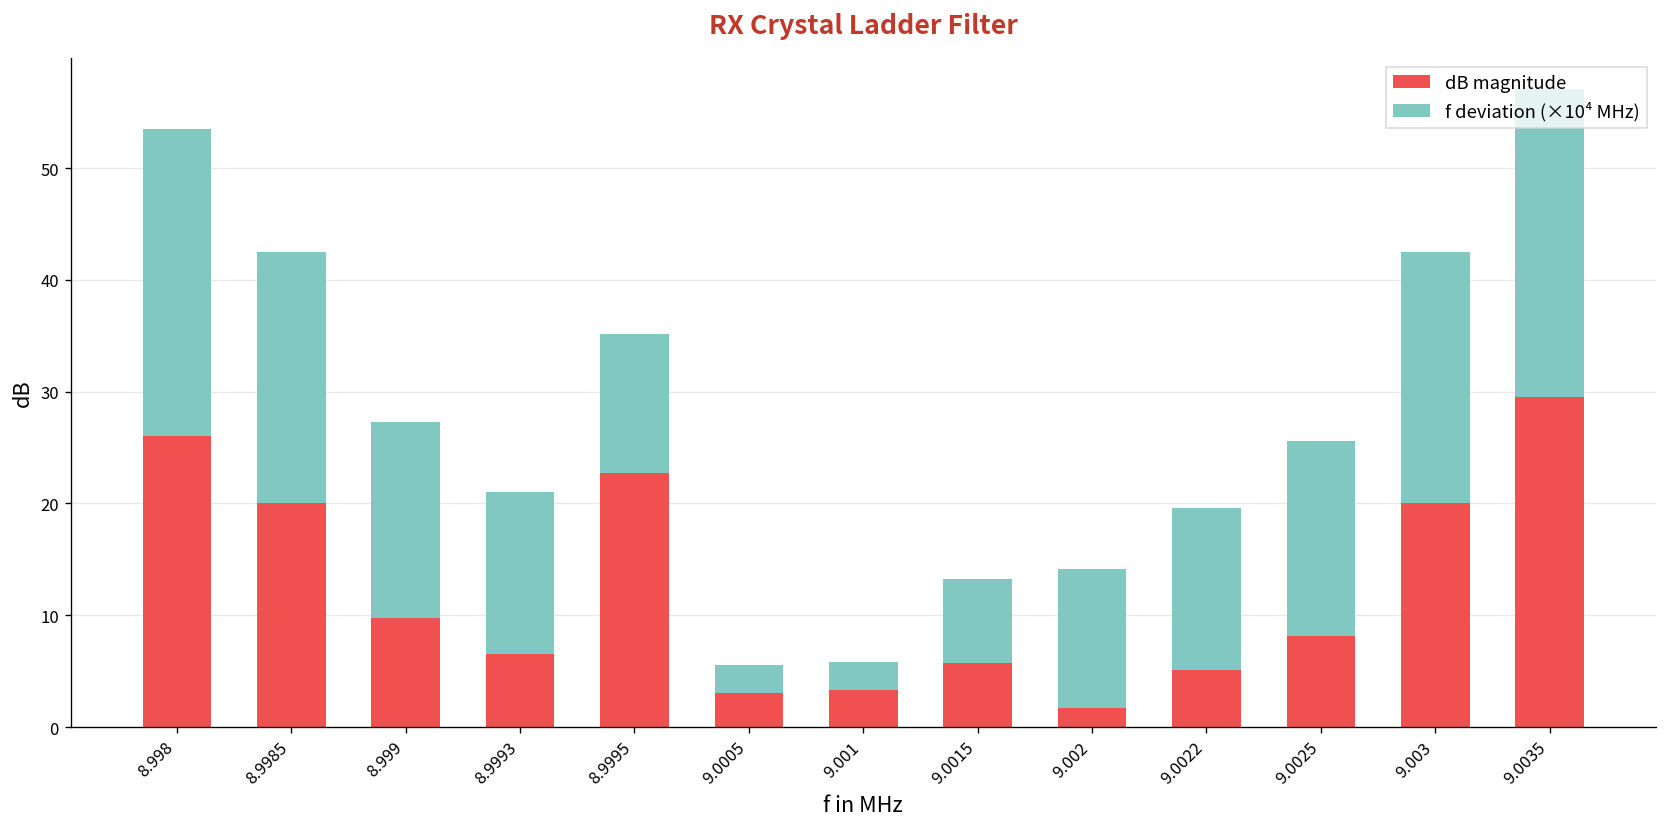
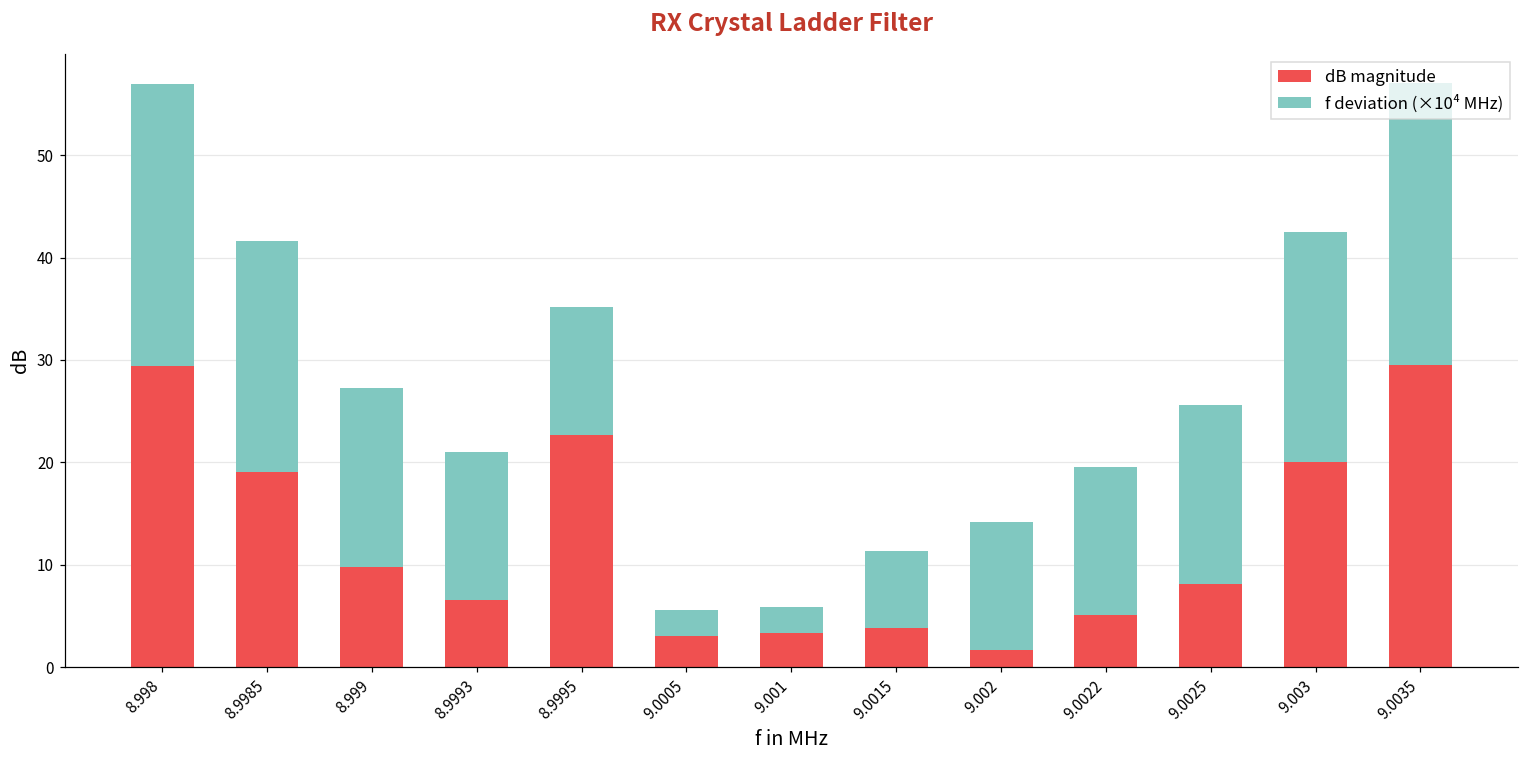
  {
    "dB magnitude": {
-     "8.998": 26,
-     "8.9985": 20,
+     "8.998": 29,
+     "8.9985": 19,
      "8.999": 10,
      "8.9993": 7,
      "8.9995": 23,
      "9.0005": 3,
      "9.001": 3,
-     "9.0015": 6,
+     "9.0015": 4,
      "9.002": 2,
      "9.0022": 5,
      "9.0025": 8,
      "9.003": 20,
      "9.0035": 30
    },
    "f deviation (×10⁴ MHz)": {
      "8.998": 28,
      "8.9985": 23,
      "8.999": 17,
      "8.9993": 15,
      "8.9995": 13,
      "9.0005": 2,
      "9.001": 2,
      "9.0015": 8,
      "9.002": 13,
      "9.0022": 15,
      "9.0025": 17,
      "9.003": 23
    }
  }
